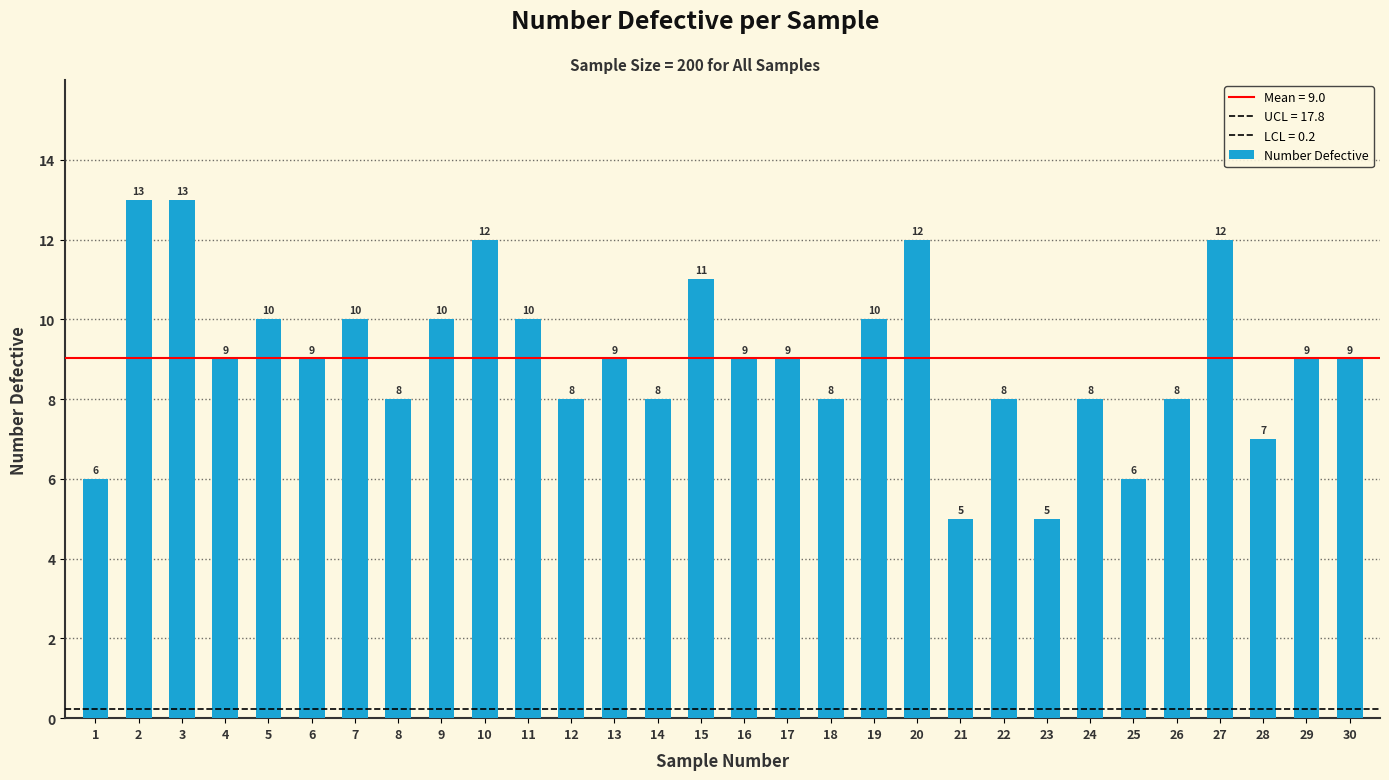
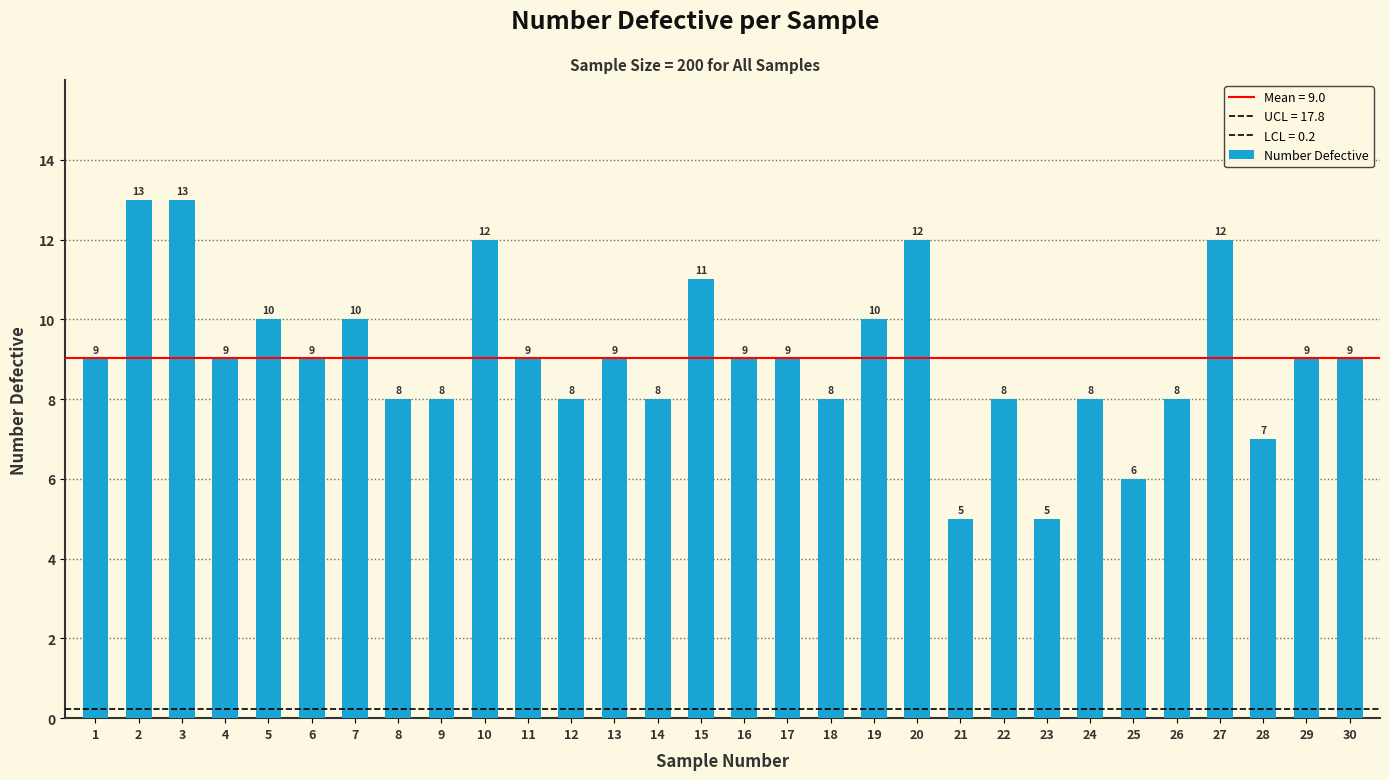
  {
-   "1": 6,
+   "1": 9,
    "2": 13,
    "3": 13,
    "4": 9,
    "5": 10,
    "6": 9,
    "7": 10,
    "8": 8,
-   "9": 10,
+   "9": 8,
    "10": 12,
-   "11": 10,
+   "11": 9,
    "12": 8,
    "13": 9,
    "14": 8,
    "15": 11,
    "16": 9,
    "17": 9,
    "18": 8,
    "19": 10,
    "20": 12,
    "21": 5,
    "22": 8,
    "23": 5,
    "24": 8,
    "25": 6,
    "26": 8,
    "27": 12,
    "28": 7,
    "29": 9,
    "30": 9
  }
